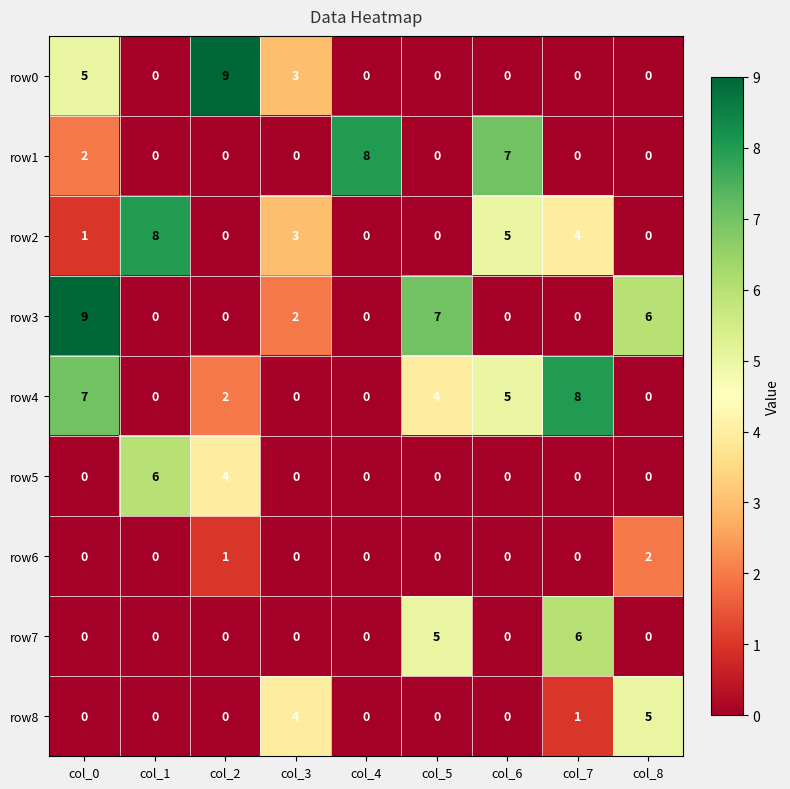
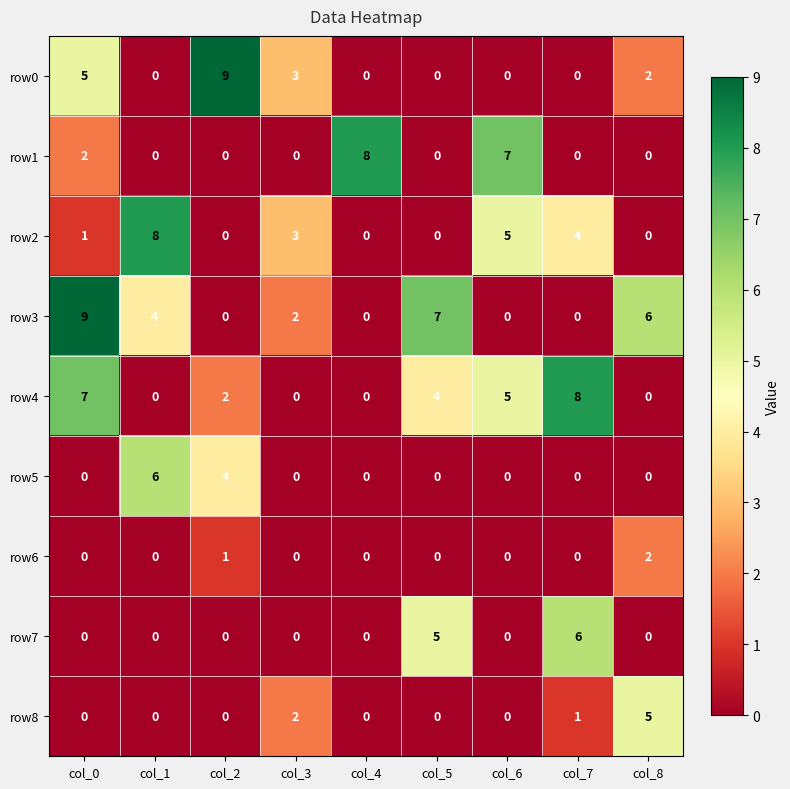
  {
    "row0": {
      "col_0": 5,
      "col_1": 0,
      "col_2": 9,
      "col_3": 3,
      "col_4": 0,
      "col_5": 0,
      "col_6": 0,
      "col_7": 0,
-     "col_8": 0
+     "col_8": 2
    },
    "row1": {
      "col_0": 2,
      "col_1": 0,
      "col_2": 0,
      "col_3": 0,
      "col_4": 8,
      "col_5": 0,
      "col_6": 7,
      "col_7": 0,
      "col_8": 0
    },
    "row2": {
      "col_0": 1,
      "col_1": 8,
      "col_2": 0,
      "col_3": 3,
      "col_4": 0,
      "col_5": 0,
      "col_6": 5,
      "col_7": 4,
      "col_8": 0
    },
    "row3": {
      "col_0": 9,
-     "col_1": 0,
+     "col_1": 4,
      "col_2": 0,
      "col_3": 2,
      "col_4": 0,
      "col_5": 7,
      "col_6": 0,
      "col_7": 0,
      "col_8": 6
    },
    "row4": {
      "col_0": 7,
      "col_1": 0,
      "col_2": 2,
      "col_3": 0,
      "col_4": 0,
      "col_5": 4,
      "col_6": 5,
      "col_7": 8,
      "col_8": 0
    },
    "row5": {
      "col_0": 0,
      "col_1": 6,
      "col_2": 4,
      "col_3": 0,
      "col_4": 0,
      "col_5": 0,
      "col_6": 0,
      "col_7": 0,
      "col_8": 0
    },
    "row6": {
      "col_0": 0,
      "col_1": 0,
      "col_2": 1,
      "col_3": 0,
      "col_4": 0,
      "col_5": 0,
      "col_6": 0,
      "col_7": 0,
      "col_8": 2
    },
    "row7": {
      "col_0": 0,
      "col_1": 0,
      "col_2": 0,
      "col_3": 0,
      "col_4": 0,
      "col_5": 5,
      "col_6": 0,
      "col_7": 6,
      "col_8": 0
    },
    "row8": {
      "col_0": 0,
      "col_1": 0,
      "col_2": 0,
-     "col_3": 4,
+     "col_3": 2,
      "col_4": 0,
      "col_5": 0,
      "col_6": 0,
      "col_7": 1,
      "col_8": 5
    }
  }
